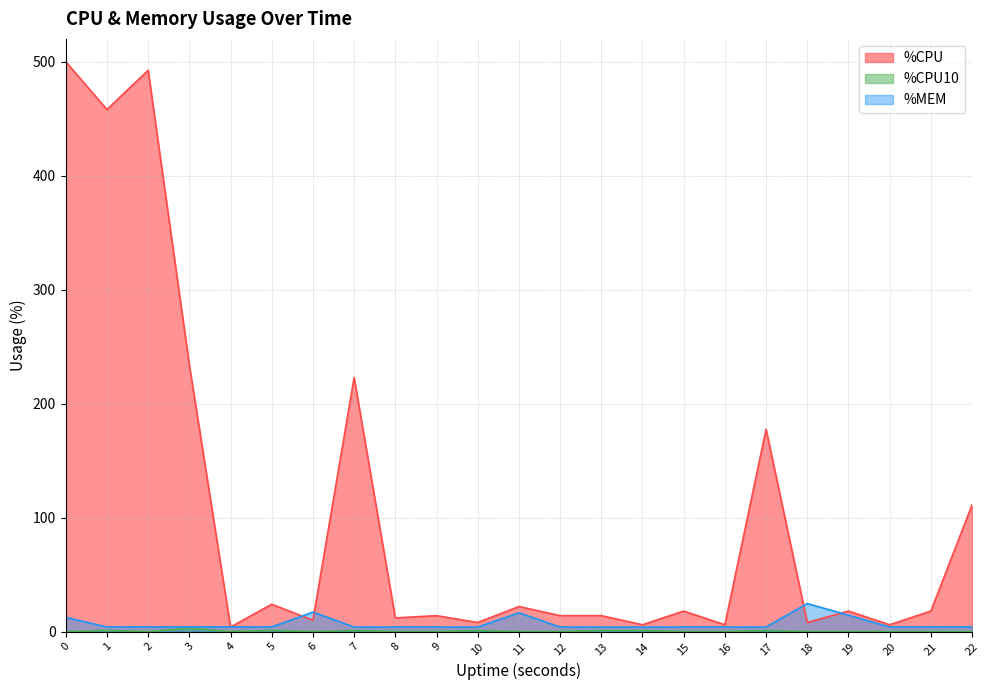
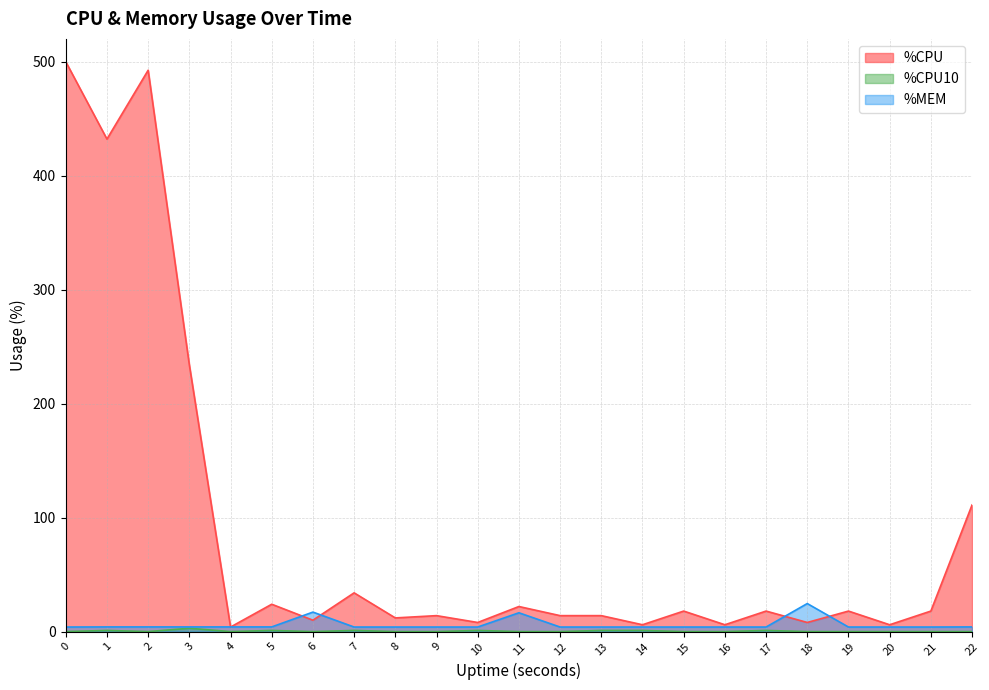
  {
    "%CPU": {
      "0": 500,
-     "1": 458,
+     "1": 432,
      "2": 493,
      "3": 234,
      "5": 24,
      "6": 10,
-     "7": 223,
+     "7": 34,
      "8": 12,
      "9": 14,
      "10": 8,
      "11": 22,
      "12": 14,
      "13": 14,
      "15": 18,
-     "17": 178,
+     "17": 18,
      "18": 8,
      "19": 18,
      "21": 18,
      "22": 111
    },
    "%CPU10": {
      "0": 0,
      "1": 1,
      "2": 0,
      "4": 0,
      "5": 1,
      "6": 0,
      "7": 1,
      "8": 0,
      "9": 0,
      "10": 1,
      "11": 0,
      "12": 0,
      "13": 1,
      "14": 1,
      "15": 0,
      "16": 0,
      "17": 1,
      "18": 0,
      "19": 0,
      "20": 0,
      "21": 0,
      "22": 0
    },
    "%MEM": {
-     "0": 13,
+     "0": 4,
      "1": 4,
      "2": 4,
      "5": 4,
      "6": 17,
      "7": 4,
      "8": 4,
      "9": 4,
      "10": 4,
      "11": 17,
      "12": 4,
      "13": 4,
      "15": 4,
      "17": 4,
      "18": 25,
-     "19": 14,
+     "19": 4,
      "21": 4,
      "22": 4
    }
  }
